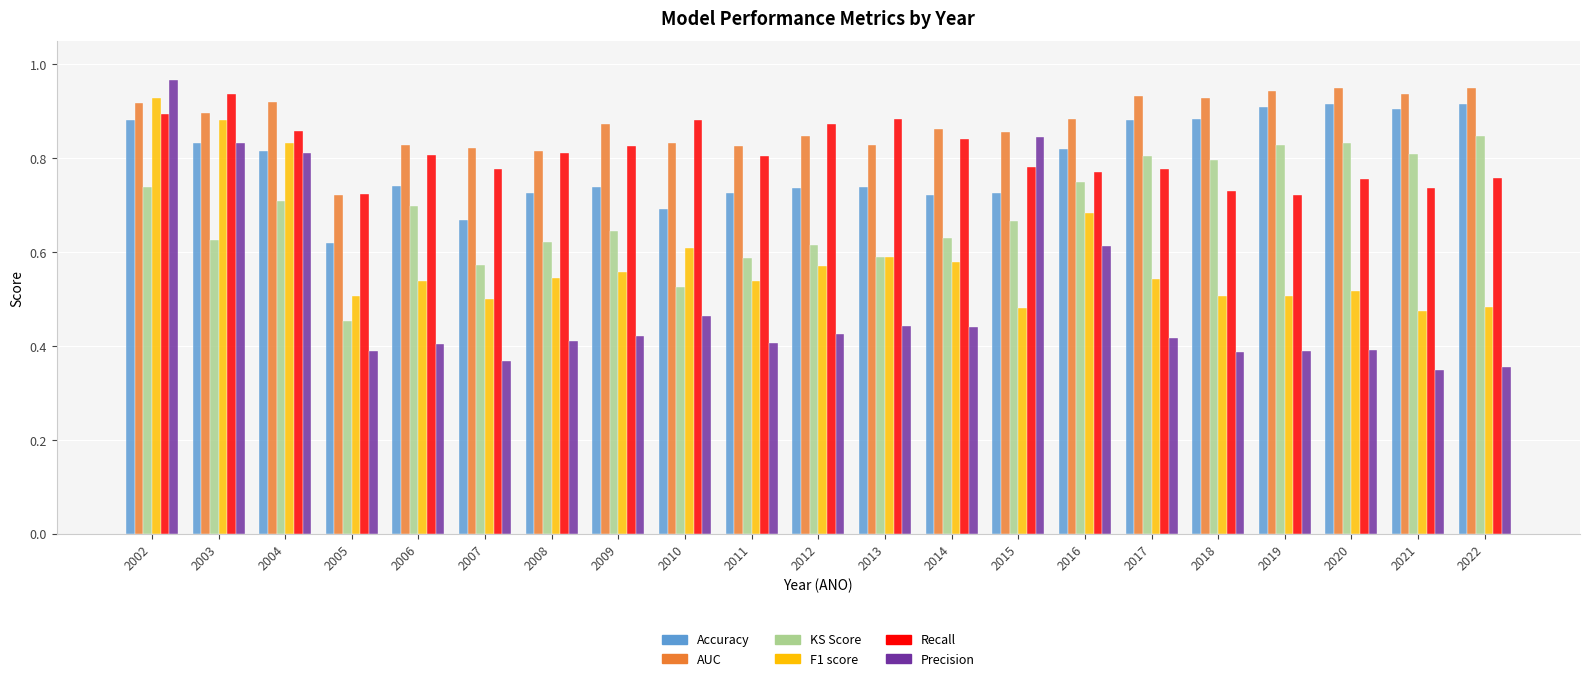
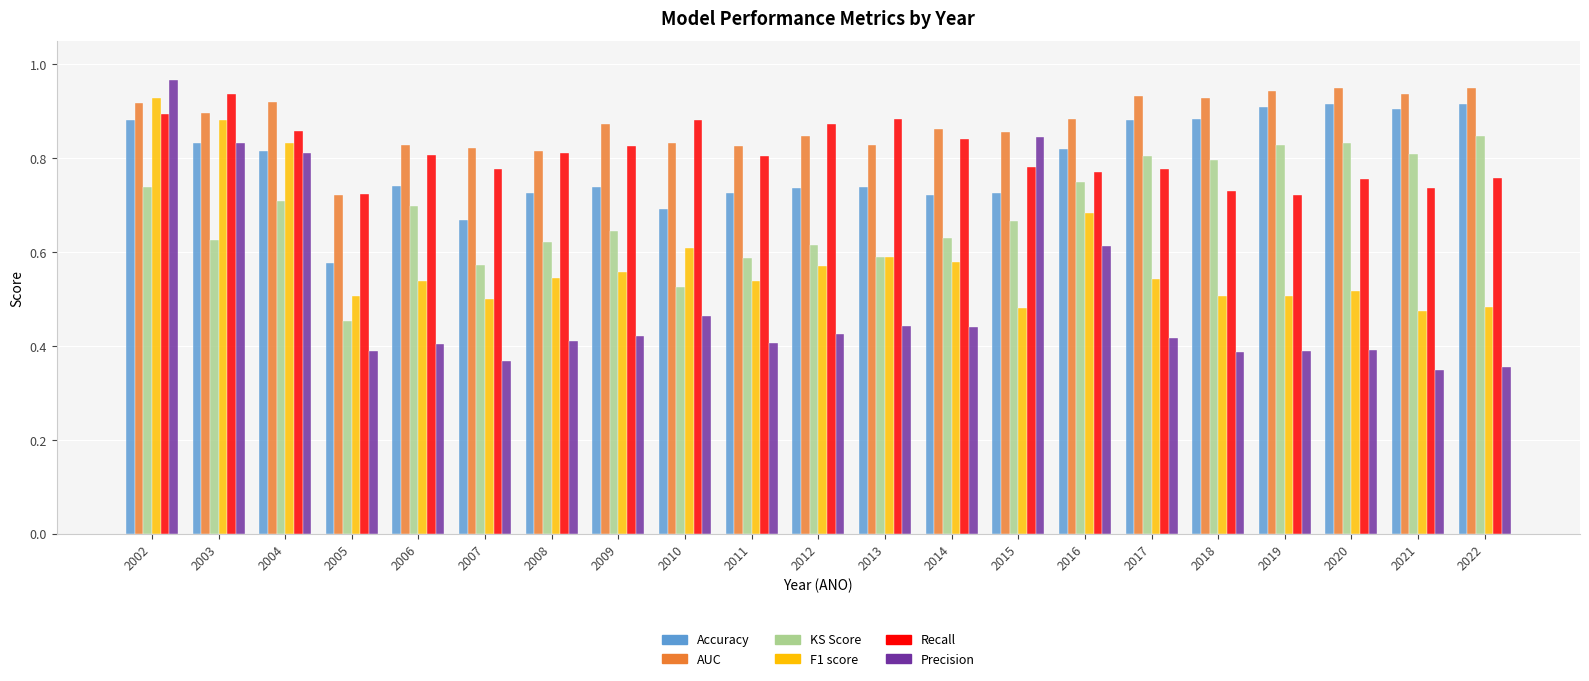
  {
    "Accuracy": {
      "2002": 0.88,
      "2003": 0.83,
      "2004": 0.82,
-     "2005": 0.62,
+     "2005": 0.58,
      "2006": 0.74,
      "2007": 0.67,
      "2008": 0.73,
      "2009": 0.74,
      "2010": 0.69,
      "2011": 0.73,
      "2012": 0.74,
      "2013": 0.74,
      "2014": 0.72,
      "2015": 0.73,
      "2016": 0.82,
      "2017": 0.88,
      "2018": 0.88,
      "2019": 0.91,
      "2020": 0.92,
      "2021": 0.90,
      "2022": 0.91
    },
    "AUC": {
      "2002": 0.92,
      "2003": 0.90,
      "2004": 0.92,
      "2005": 0.72,
      "2006": 0.83,
      "2007": 0.82,
      "2008": 0.81,
      "2009": 0.87,
      "2010": 0.83,
      "2011": 0.83,
      "2012": 0.85,
      "2013": 0.83,
      "2014": 0.86,
      "2015": 0.86,
      "2016": 0.88,
      "2017": 0.93,
      "2018": 0.93,
      "2019": 0.94,
      "2020": 0.95,
      "2021": 0.94,
      "2022": 0.95
    },
    "KS Score": {
      "2002": 0.74,
      "2003": 0.63,
      "2004": 0.71,
      "2005": 0.45,
      "2006": 0.70,
      "2007": 0.57,
      "2008": 0.62,
      "2009": 0.65,
      "2010": 0.52,
      "2011": 0.59,
      "2012": 0.62,
      "2013": 0.59,
      "2014": 0.63,
      "2015": 0.67,
      "2016": 0.75,
      "2017": 0.80,
      "2018": 0.80,
      "2019": 0.83,
      "2020": 0.83,
      "2021": 0.81,
      "2022": 0.85
    },
    "F1 score": {
      "2002": 0.93,
      "2003": 0.88,
      "2004": 0.83,
      "2005": 0.51,
      "2006": 0.54,
      "2007": 0.50,
      "2008": 0.55,
      "2009": 0.56,
      "2010": 0.61,
      "2011": 0.54,
      "2012": 0.57,
      "2013": 0.59,
      "2014": 0.58,
      "2015": 0.48,
      "2016": 0.68,
      "2017": 0.54,
      "2018": 0.51,
      "2019": 0.51,
      "2020": 0.52,
      "2021": 0.47,
      "2022": 0.48
    },
    "Recall": {
      "2002": 0.89,
      "2003": 0.94,
      "2004": 0.86,
      "2005": 0.72,
      "2006": 0.81,
      "2007": 0.78,
      "2008": 0.81,
      "2009": 0.83,
      "2010": 0.88,
      "2011": 0.80,
      "2012": 0.87,
      "2013": 0.88,
      "2014": 0.84,
      "2015": 0.78,
      "2016": 0.77,
      "2017": 0.78,
      "2018": 0.73,
      "2019": 0.72,
      "2020": 0.76,
      "2021": 0.74,
      "2022": 0.76
    },
    "Precision": {
      "2002": 0.97,
      "2003": 0.83,
      "2004": 0.81,
      "2005": 0.39,
      "2006": 0.40,
      "2007": 0.37,
      "2008": 0.41,
      "2009": 0.42,
      "2010": 0.46,
      "2011": 0.41,
      "2012": 0.42,
      "2013": 0.44,
      "2014": 0.44,
      "2015": 0.85,
      "2016": 0.61,
      "2017": 0.42,
      "2018": 0.39,
      "2019": 0.39,
      "2020": 0.39,
      "2021": 0.35,
      "2022": 0.35
    }
  }
